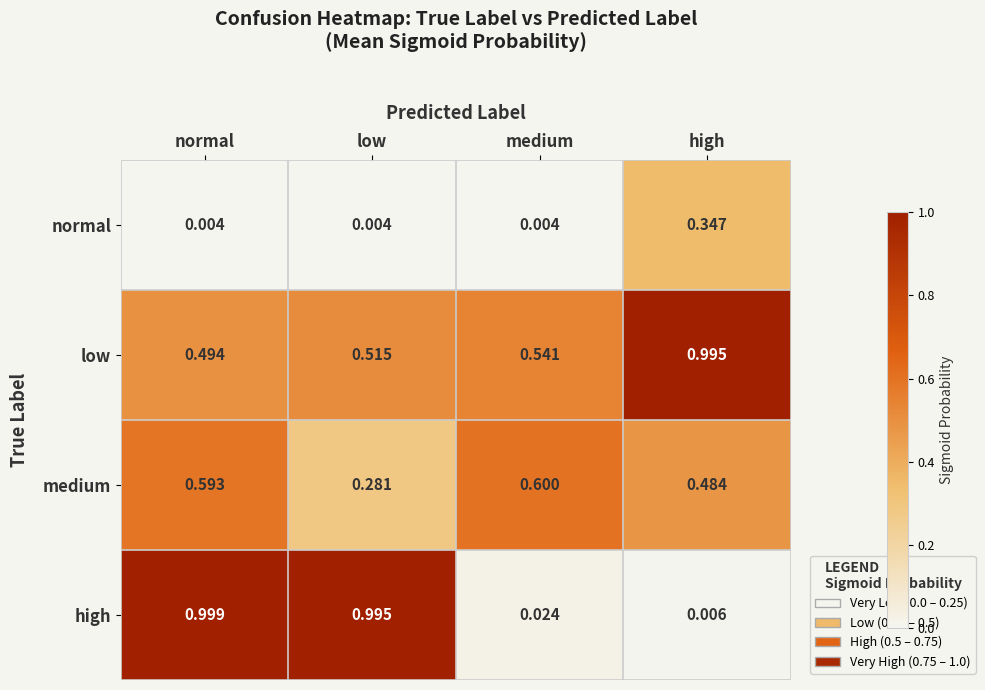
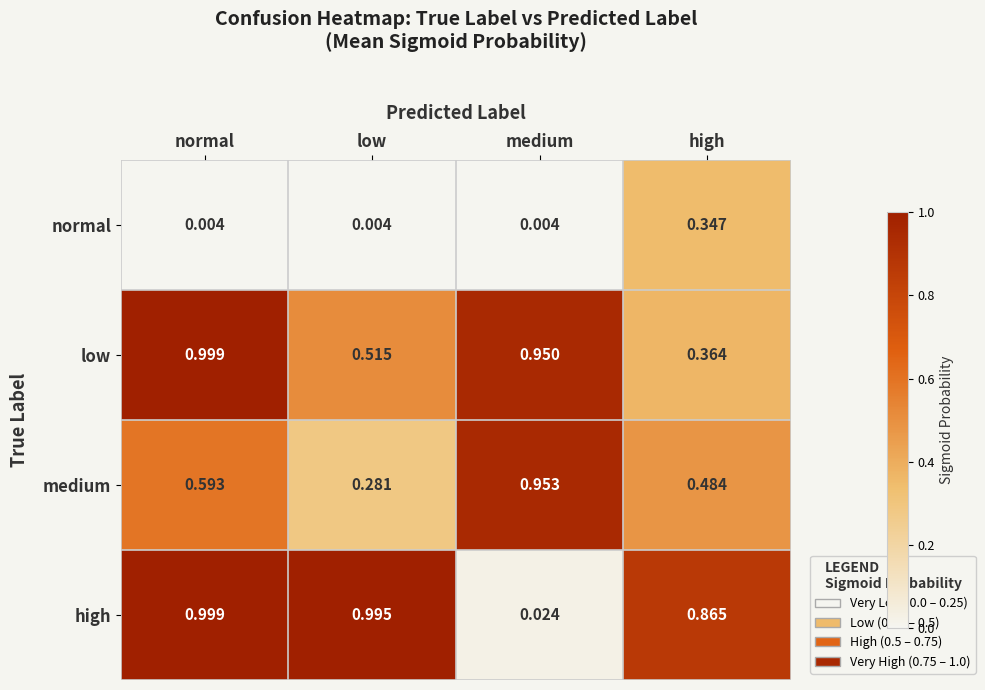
  {
    "normal": {
      "normal": 0.004,
      "low": 0.004,
      "medium": 0.004,
      "high": 0.347
    },
    "low": {
-     "normal": 0.494,
+     "normal": 0.999,
      "low": 0.515,
-     "medium": 0.541,
-     "high": 0.995
+     "medium": 0.950,
+     "high": 0.364
    },
    "medium": {
      "normal": 0.593,
      "low": 0.281,
-     "medium": 0.600,
+     "medium": 0.953,
      "high": 0.484
    },
    "high": {
      "normal": 0.999,
      "low": 0.995,
      "medium": 0.024,
-     "high": 0.006
+     "high": 0.865
    }
  }
